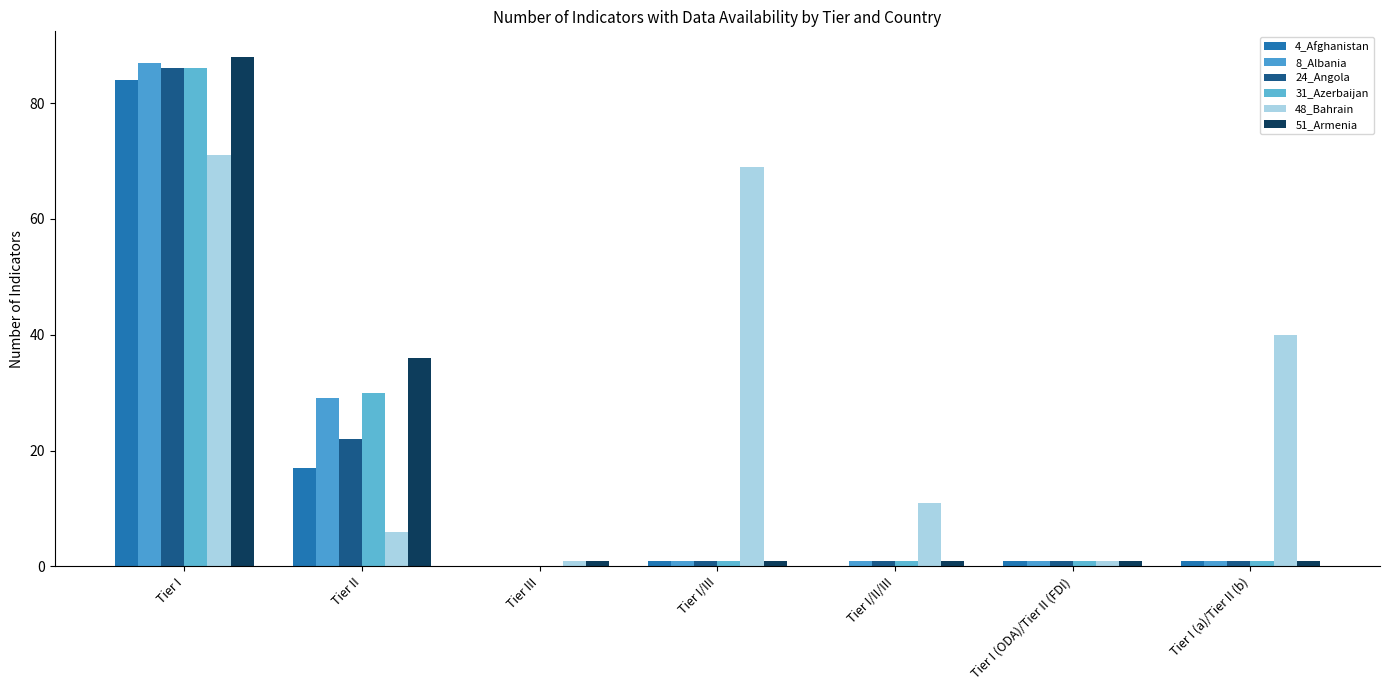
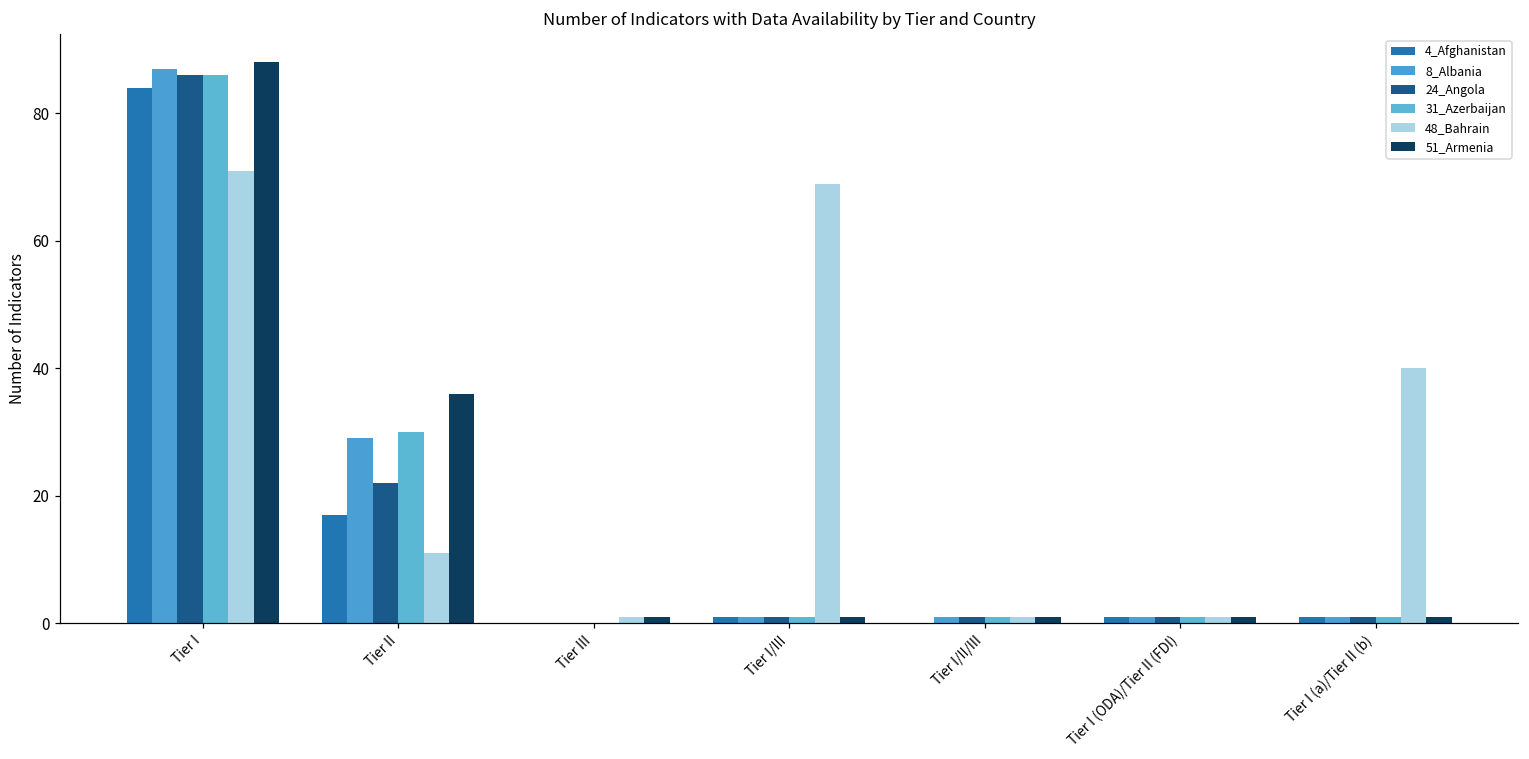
  {
    "48_Bahrain": {
      "Tier I": 71,
-     "Tier II": 6,
+     "Tier II": 11,
      "Tier III": 1,
      "Tier I/III": 69,
-     "Tier I/II/III": 11,
+     "Tier I/II/III": 1,
      "Tier I (ODA)/Tier II (FDI)": 1,
      "Tier I (a)/Tier II (b)": 40
    }
  }
